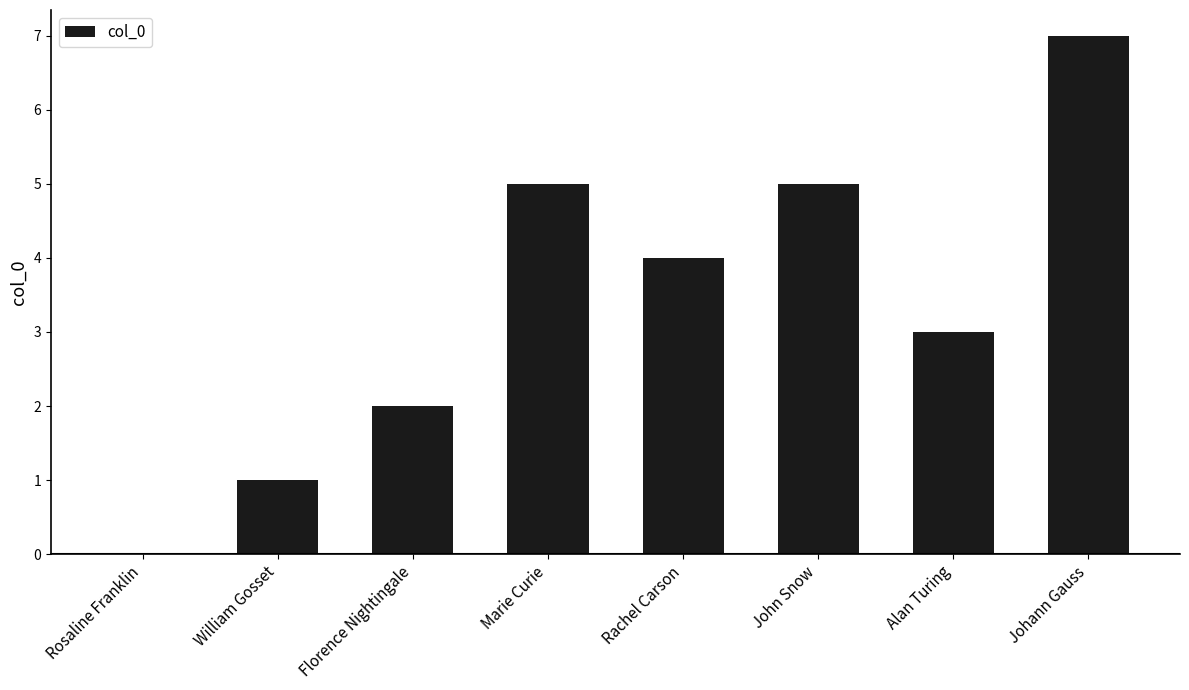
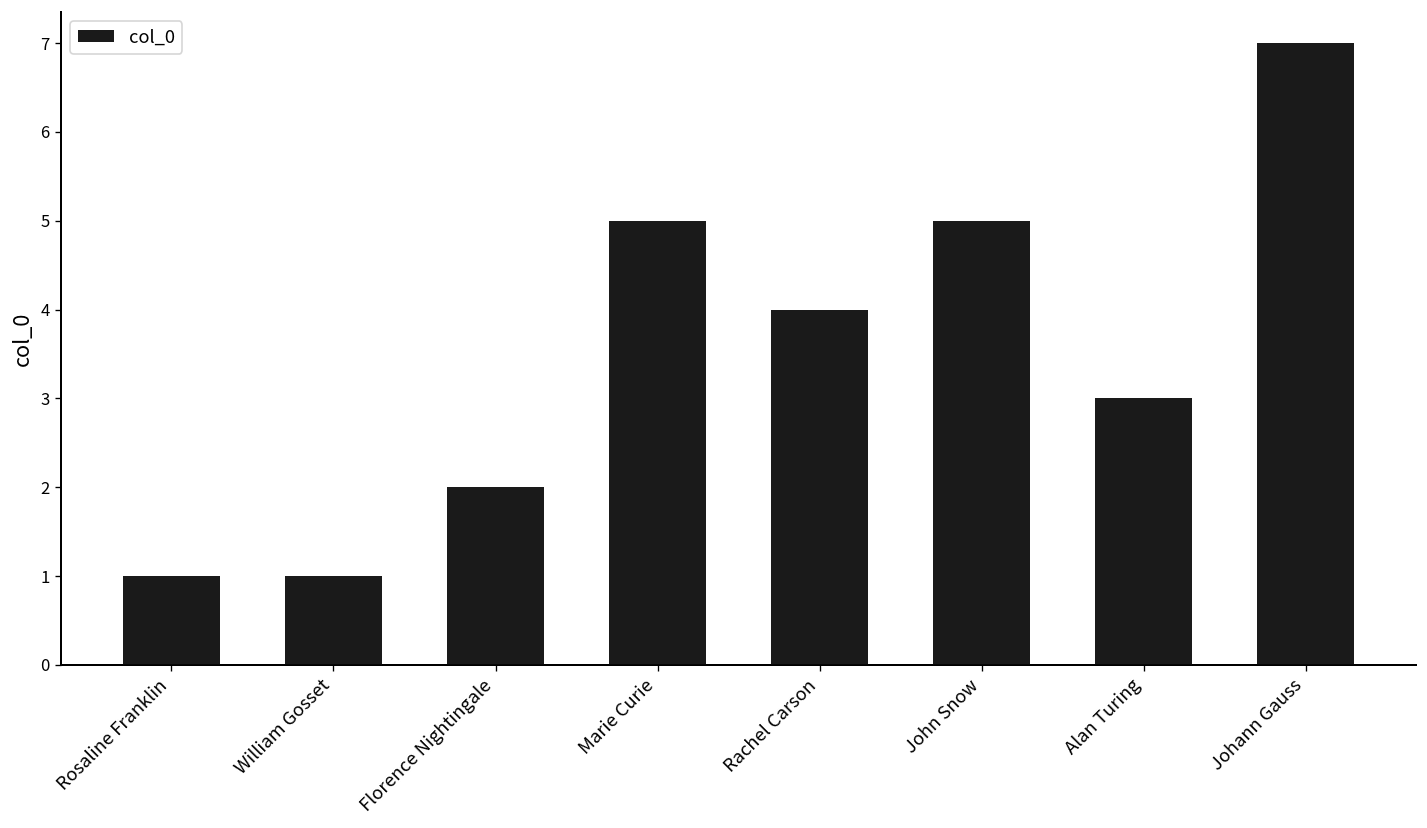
  {
-   "Rosaline Franklin": 0,
+   "Rosaline Franklin": 1,
    "William Gosset": 1,
    "Florence Nightingale": 2,
    "Marie Curie": 5,
    "Rachel Carson": 4,
    "John Snow": 5,
    "Alan Turing": 3,
    "Johann Gauss": 7
  }
